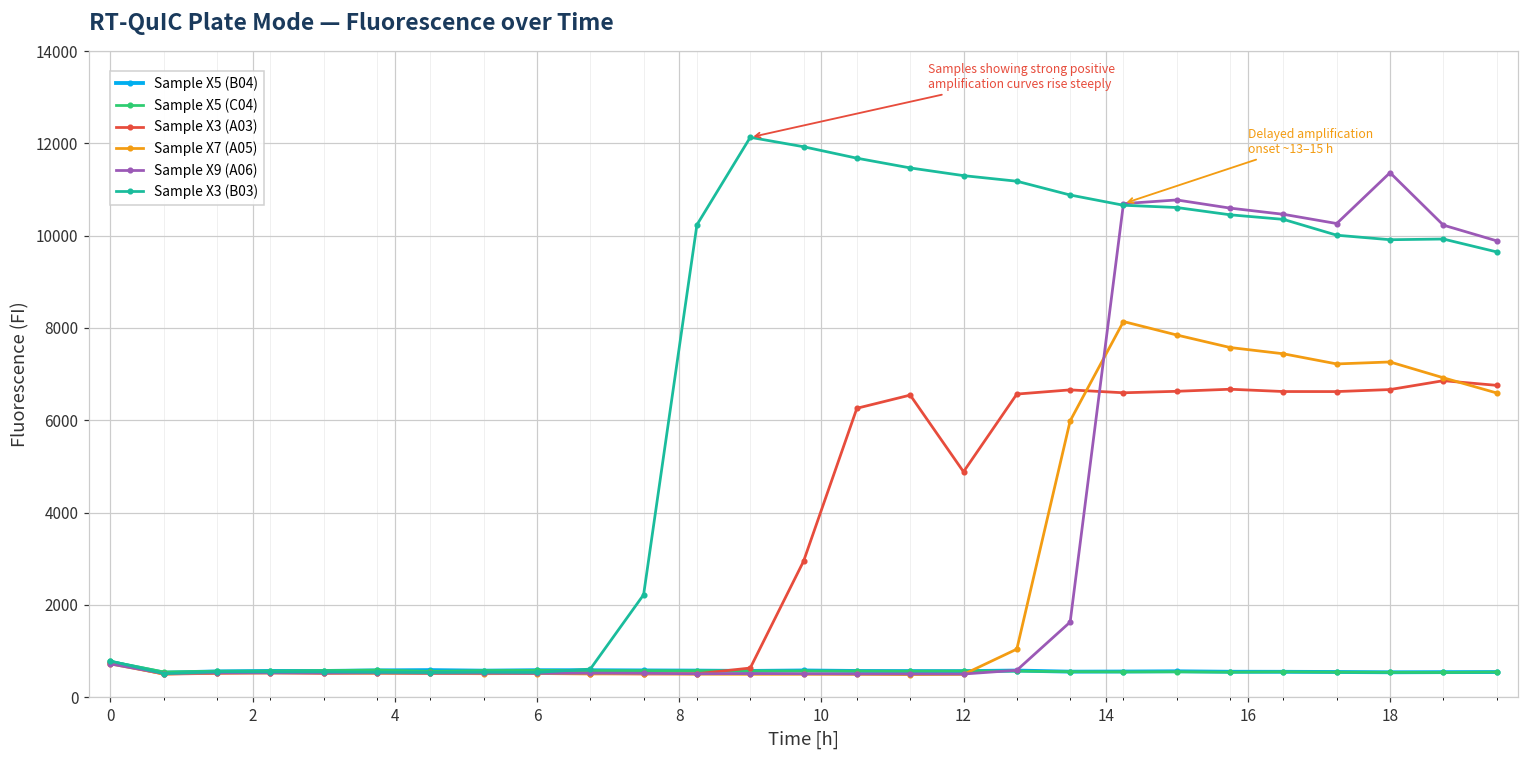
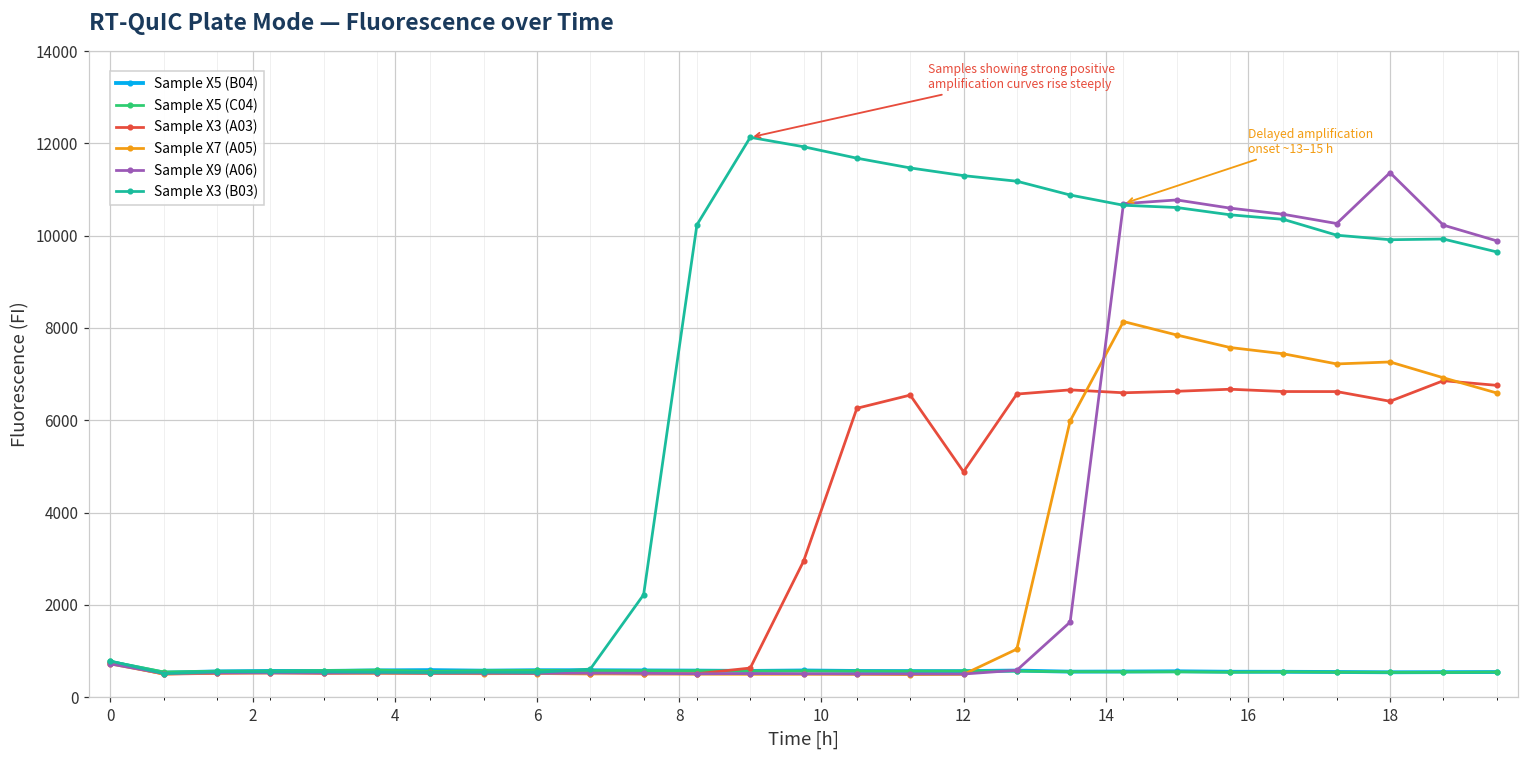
  {
    "Sample X3 (A03)": {
      "12": 4900,
-     "18": 6700
+     "18": 6400
    },
    "Sample X7 (A05)": {
      "18": 7300
    },
    "Sample X9 (A06)": {
      "18": 11400
    }
  }
